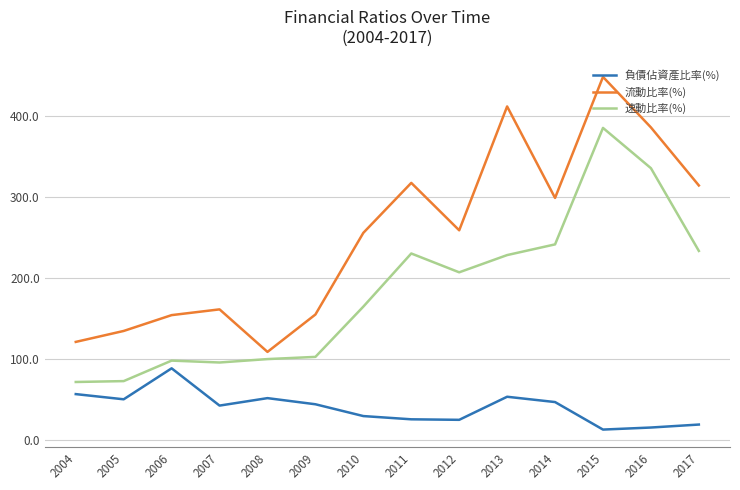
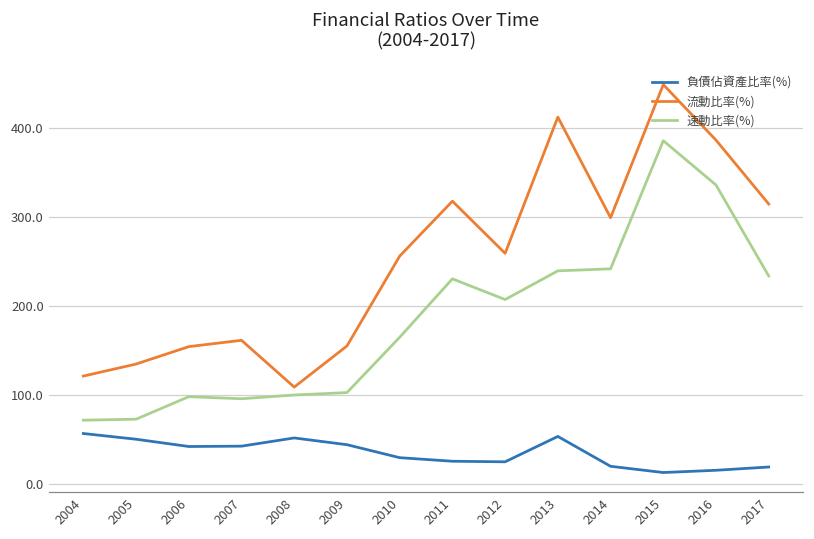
  {
    "負債佔資產比率(%)": {
      "2004": 60,
      "2005": 50,
-     "2006": 90,
+     "2006": 40,
      "2007": 40,
      "2008": 50,
      "2009": 40,
      "2010": 30,
      "2011": 30,
      "2012": 20,
      "2013": 50,
-     "2014": 50,
+     "2014": 20,
      "2015": 10,
      "2016": 20,
      "2017": 20
    },
    "流動比率(%)": {
      "2004": 120,
      "2005": 130,
      "2006": 150,
      "2007": 160,
      "2008": 110,
      "2009": 160,
      "2010": 260,
      "2011": 320,
      "2012": 260,
      "2013": 410,
      "2014": 300,
      "2015": 450,
      "2016": 390,
      "2017": 310
    },
    "速動比率(%)": {
      "2004": 70,
      "2005": 70,
      "2006": 100,
      "2007": 100,
      "2008": 100,
      "2009": 100,
      "2010": 160,
      "2011": 230,
      "2012": 210,
-     "2013": 230,
+     "2013": 240,
      "2014": 240,
      "2015": 390,
      "2016": 340,
      "2017": 230
    }
  }
